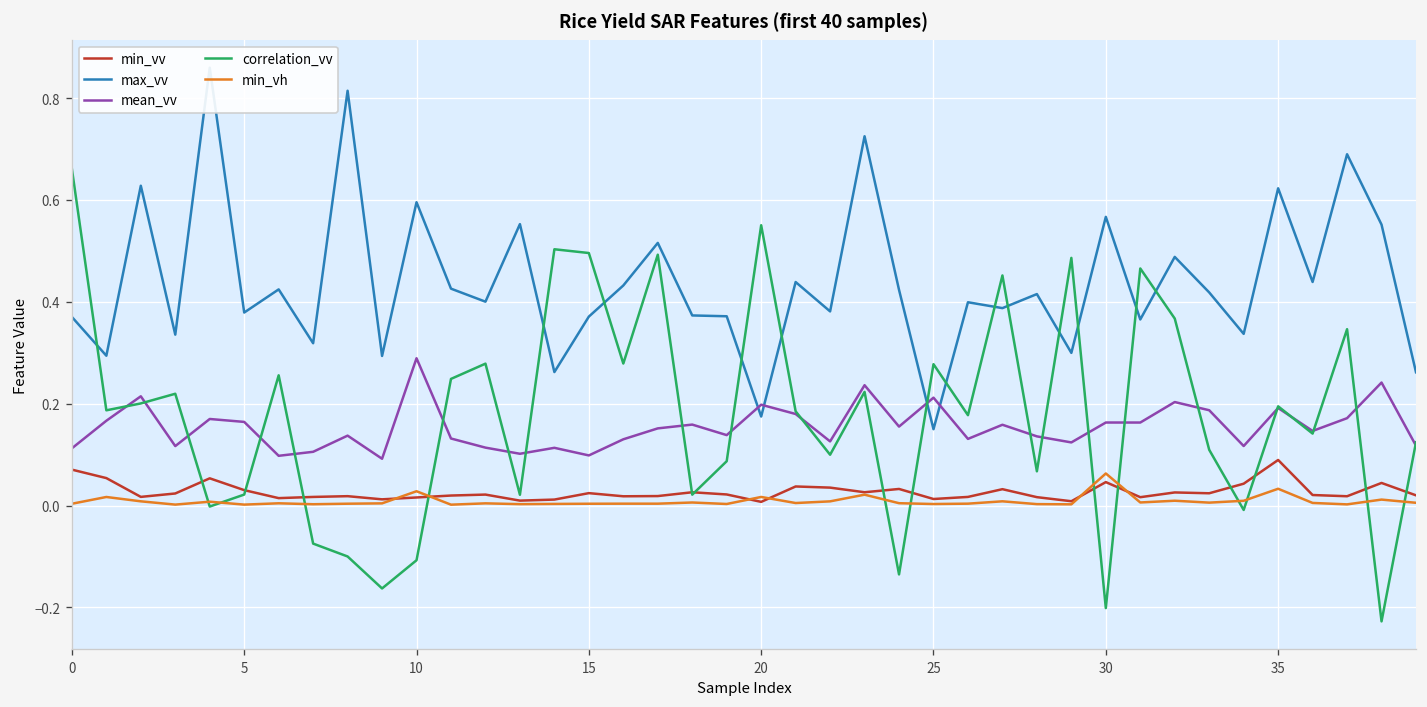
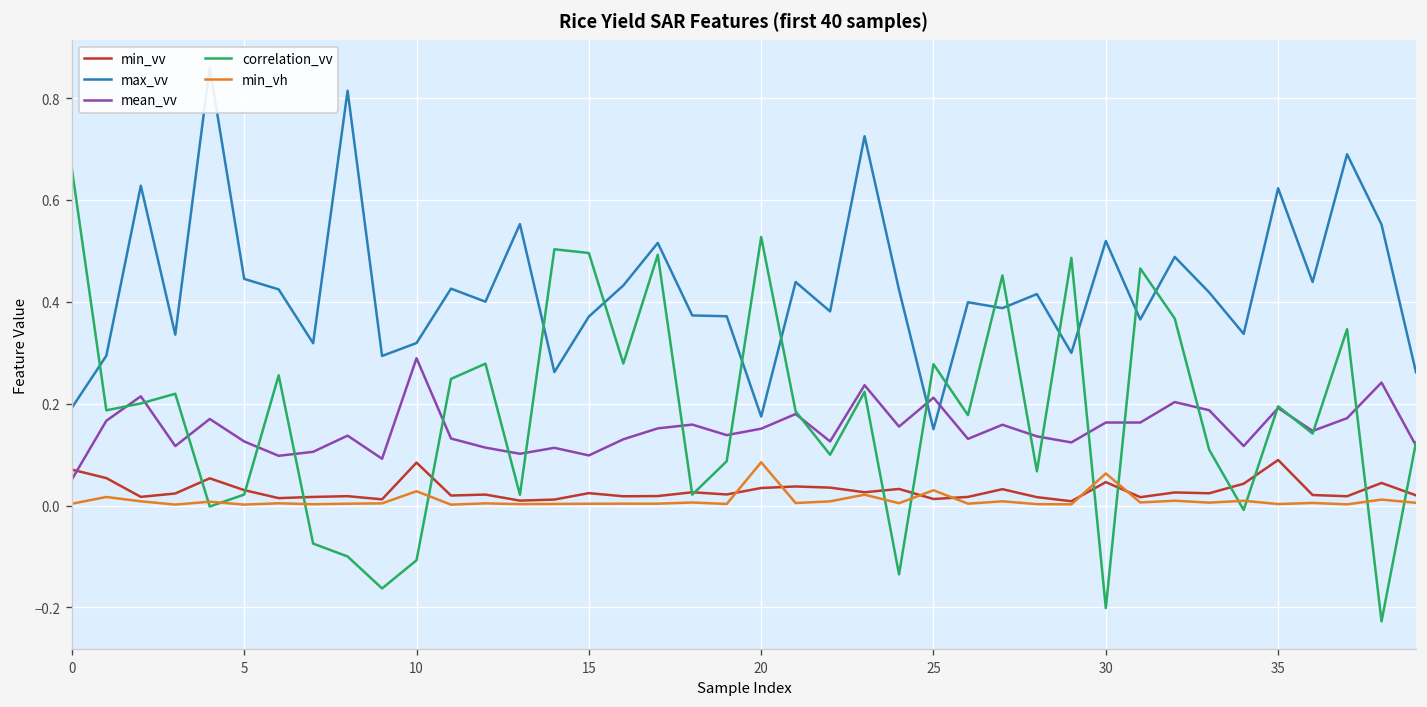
  {
    "min_vv": {
      "0": 0.07,
      "5": 0.03,
-     "10": 0.02,
+     "10": 0.08,
      "15": 0.02,
-     "20": 0.01,
+     "20": 0.03,
      "25": 0.01,
      "30": 0.05,
      "35": 0.09
    },
    "max_vv": {
-     "0": 0.37,
-     "5": 0.38,
-     "10": 0.60,
+     "0": 0.19,
+     "5": 0.44,
+     "10": 0.32,
      "15": 0.37,
      "20": 0.17,
      "25": 0.15,
-     "30": 0.57,
+     "30": 0.52,
      "35": 0.62
    },
    "mean_vv": {
-     "0": 0.11,
-     "5": 0.16,
+     "0": 0.05,
+     "5": 0.13,
      "10": 0.29,
      "15": 0.10,
-     "20": 0.20,
+     "20": 0.15,
      "25": 0.21,
      "30": 0.16
    },
    "correlation_vv": {
      "0": 0.66,
      "5": 0.02,
      "10": -0.11,
      "15": 0.50,
-     "20": 0.55,
+     "20": 0.53,
      "25": 0.28,
      "30": -0.20
    },
    "min_vh": {
      "0": 0.00,
      "5": 0.00,
      "10": 0.03,
      "15": 0.00,
-     "20": 0.02,
-     "25": 0.00,
+     "20": 0.08,
+     "25": 0.03,
      "30": 0.06,
-     "35": 0.03
+     "35": 0.00
    }
  }
